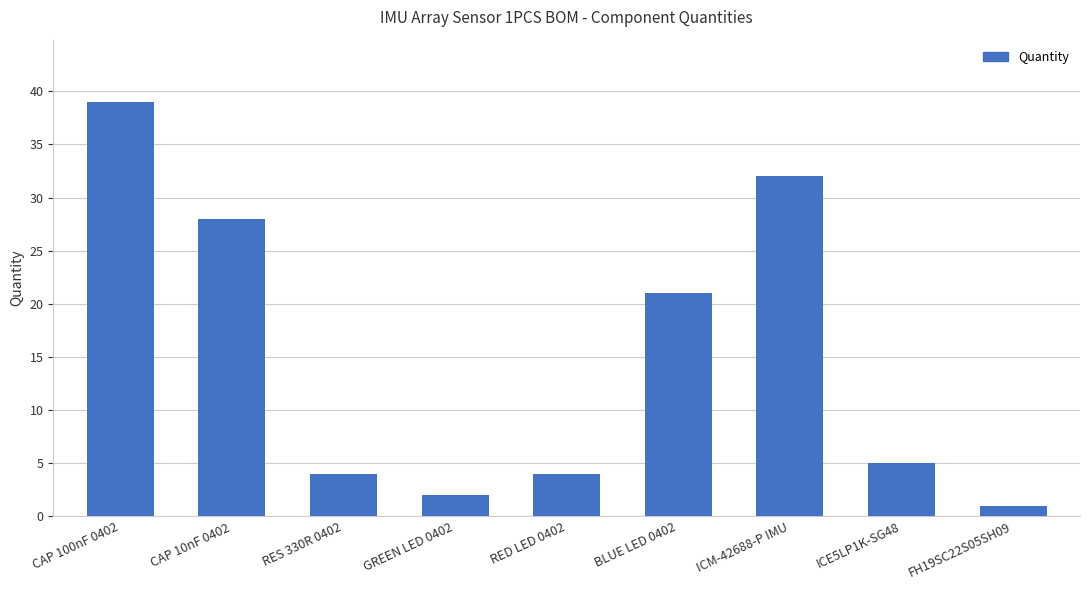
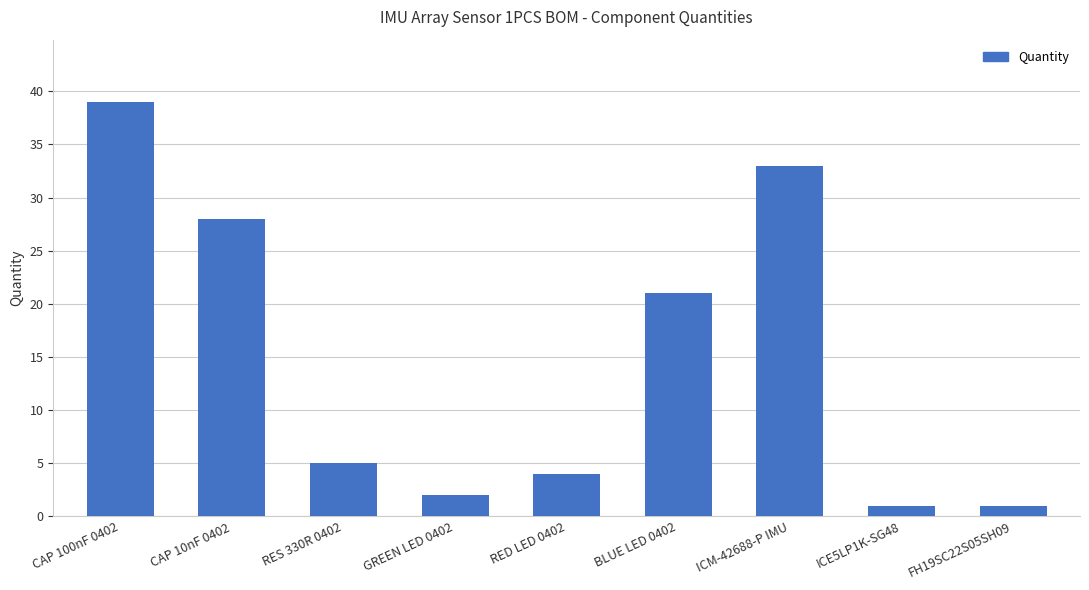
  {
    "CAP 100nF 0402": 39,
    "CAP 10nF 0402": 28,
-   "RES 330R 0402": 4,
+   "RES 330R 0402": 5,
    "GREEN LED 0402": 2,
    "RED LED 0402": 4,
    "BLUE LED 0402": 21,
-   "ICM-42688-P IMU": 32,
-   "ICE5LP1K-SG48": 5,
+   "ICM-42688-P IMU": 33,
+   "ICE5LP1K-SG48": 1,
    "FH19SC22S05SH09": 1
  }
